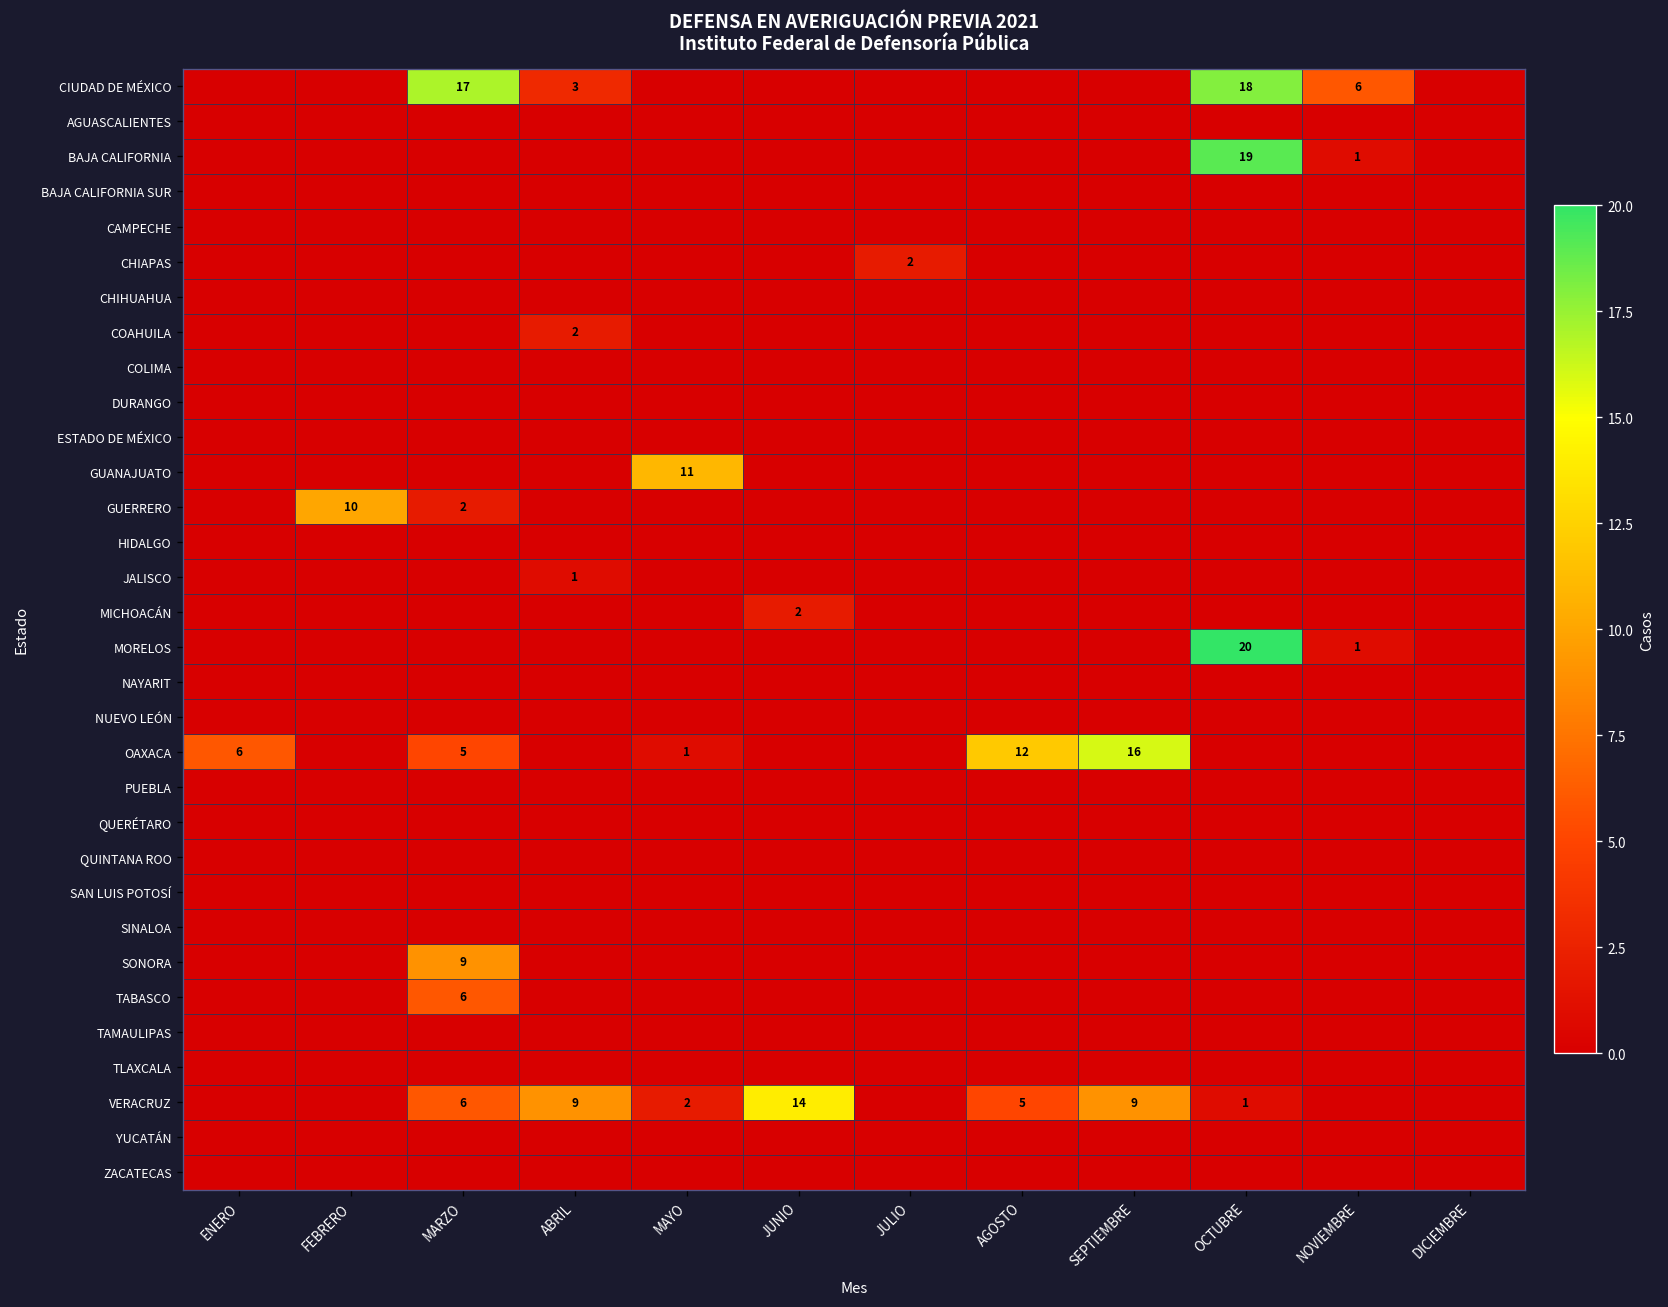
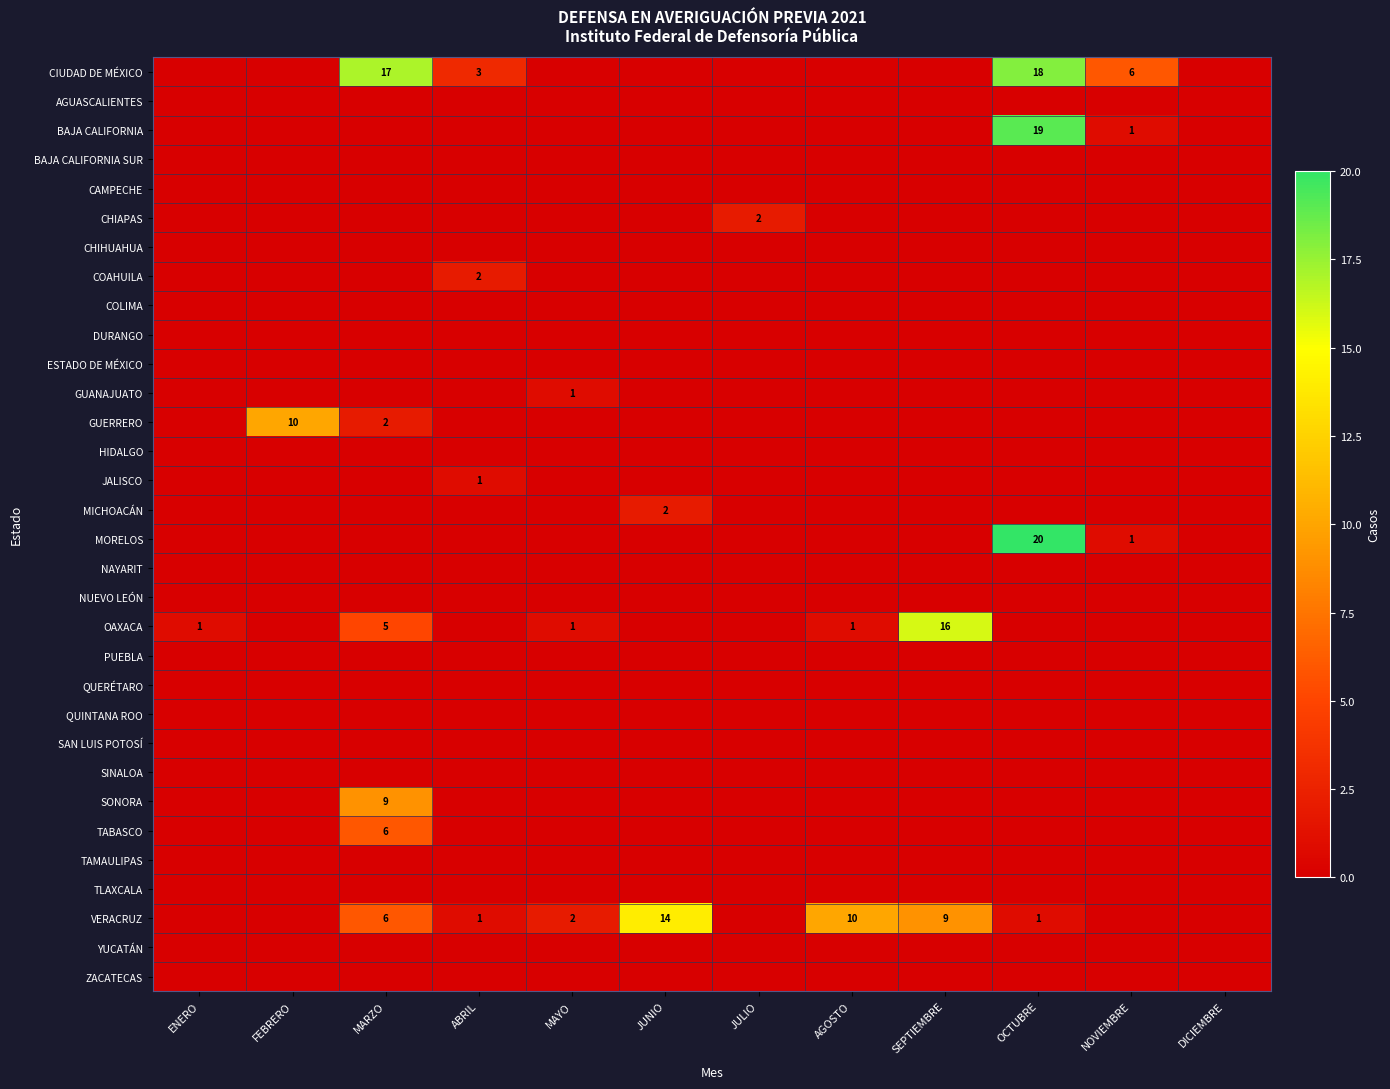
  {
    "CIUDAD DE MÉXICO": {
      "MARZO": 17,
      "ABRIL": 3,
      "OCTUBRE": 18,
      "NOVIEMBRE": 6
    },
    "BAJA CALIFORNIA": {
      "OCTUBRE": 19,
      "NOVIEMBRE": 1
    },
    "CHIAPAS": {
      "JULIO": 2
    },
    "COAHUILA": {
      "ABRIL": 2
    },
    "GUANAJUATO": {
-     "MAYO": 11
+     "MAYO": 1
    },
    "GUERRERO": {
      "FEBRERO": 10,
      "MARZO": 2
    },
    "JALISCO": {
      "ABRIL": 1
    },
    "MICHOACÁN": {
      "JUNIO": 2
    },
    "MORELOS": {
      "OCTUBRE": 20,
      "NOVIEMBRE": 1
    },
    "OAXACA": {
-     "ENERO": 6,
+     "ENERO": 1,
      "MARZO": 5,
      "MAYO": 1,
-     "AGOSTO": 12,
+     "AGOSTO": 1,
      "SEPTIEMBRE": 16
    },
    "SONORA": {
      "MARZO": 9
    },
    "TABASCO": {
      "MARZO": 6
    },
    "VERACRUZ": {
      "MARZO": 6,
-     "ABRIL": 9,
+     "ABRIL": 1,
      "MAYO": 2,
      "JUNIO": 14,
-     "AGOSTO": 5,
+     "AGOSTO": 10,
      "SEPTIEMBRE": 9,
      "OCTUBRE": 1
    }
  }
